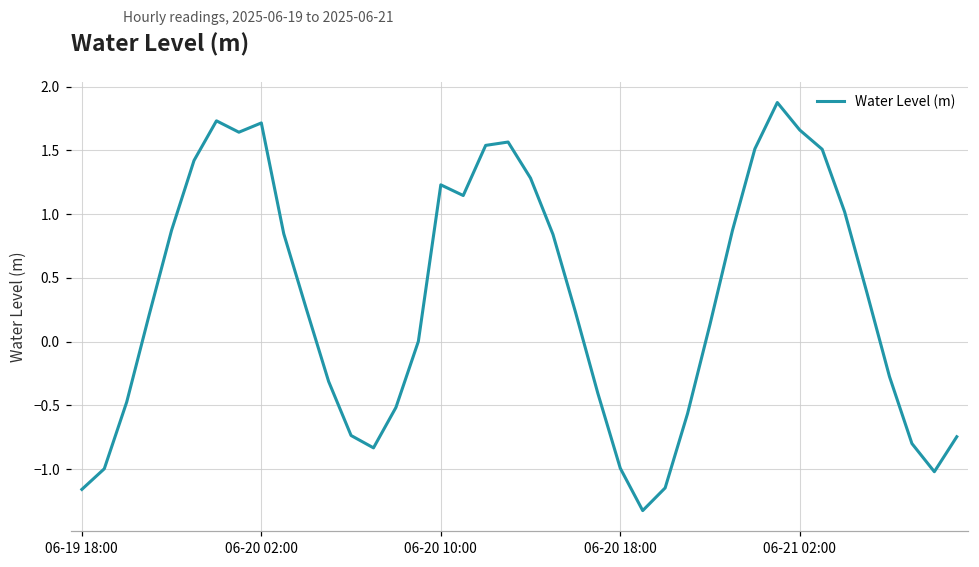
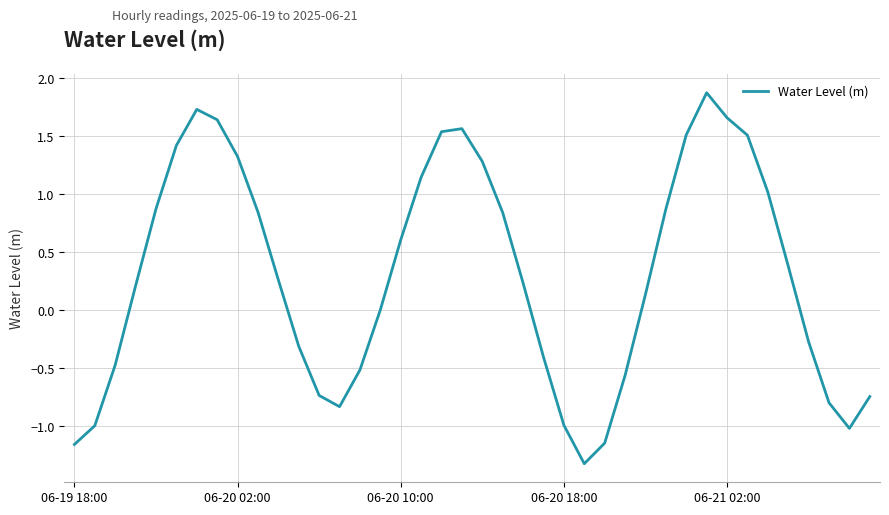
  {
    "06-19 18:00": -1.16,
-   "06-20 02:00": 1.71,
-   "06-20 10:00": 1.23,
+   "06-20 02:00": 1.32,
+   "06-20 10:00": 0.61,
    "06-20 18:00": -0.99,
    "06-21 02:00": 1.66
  }
